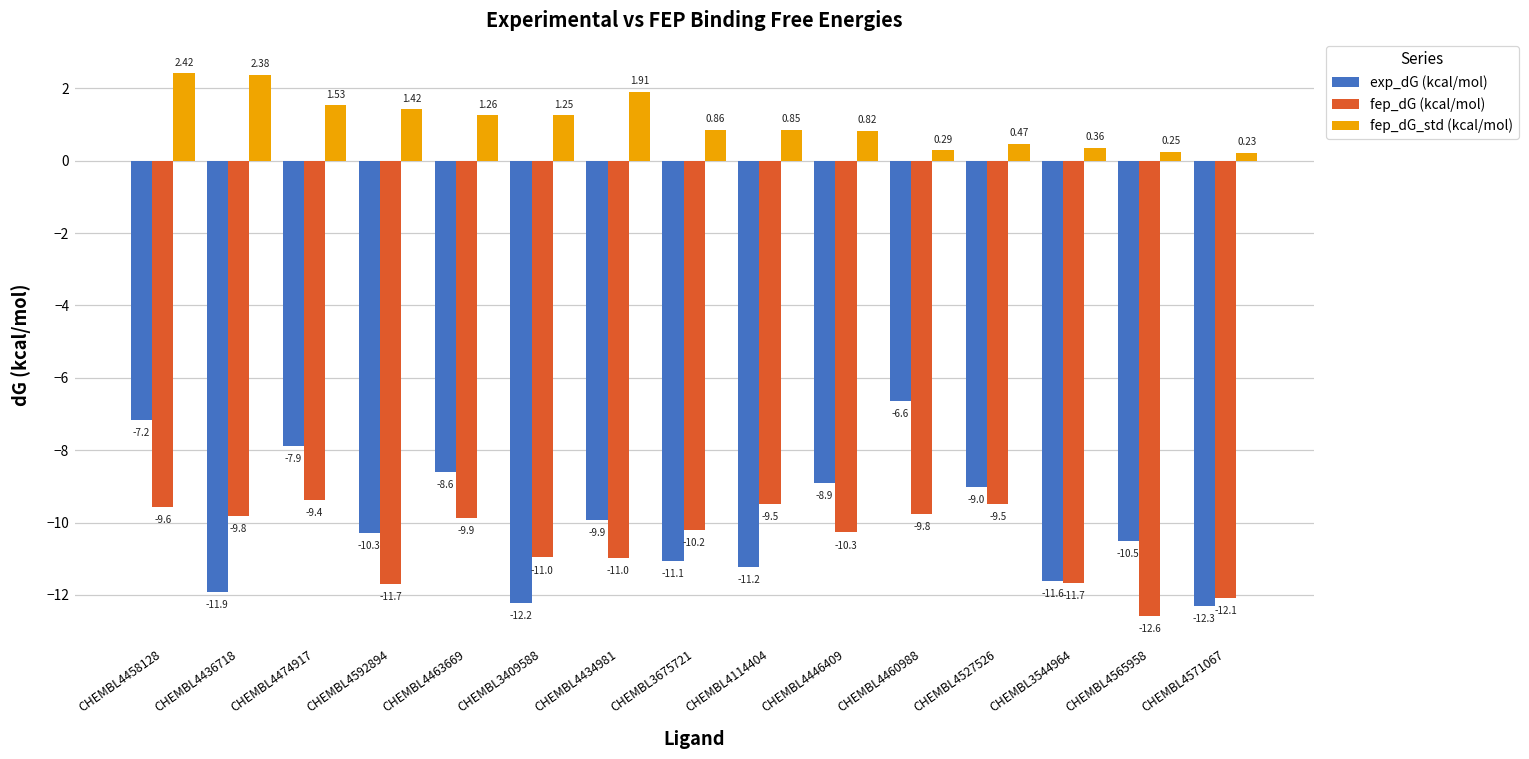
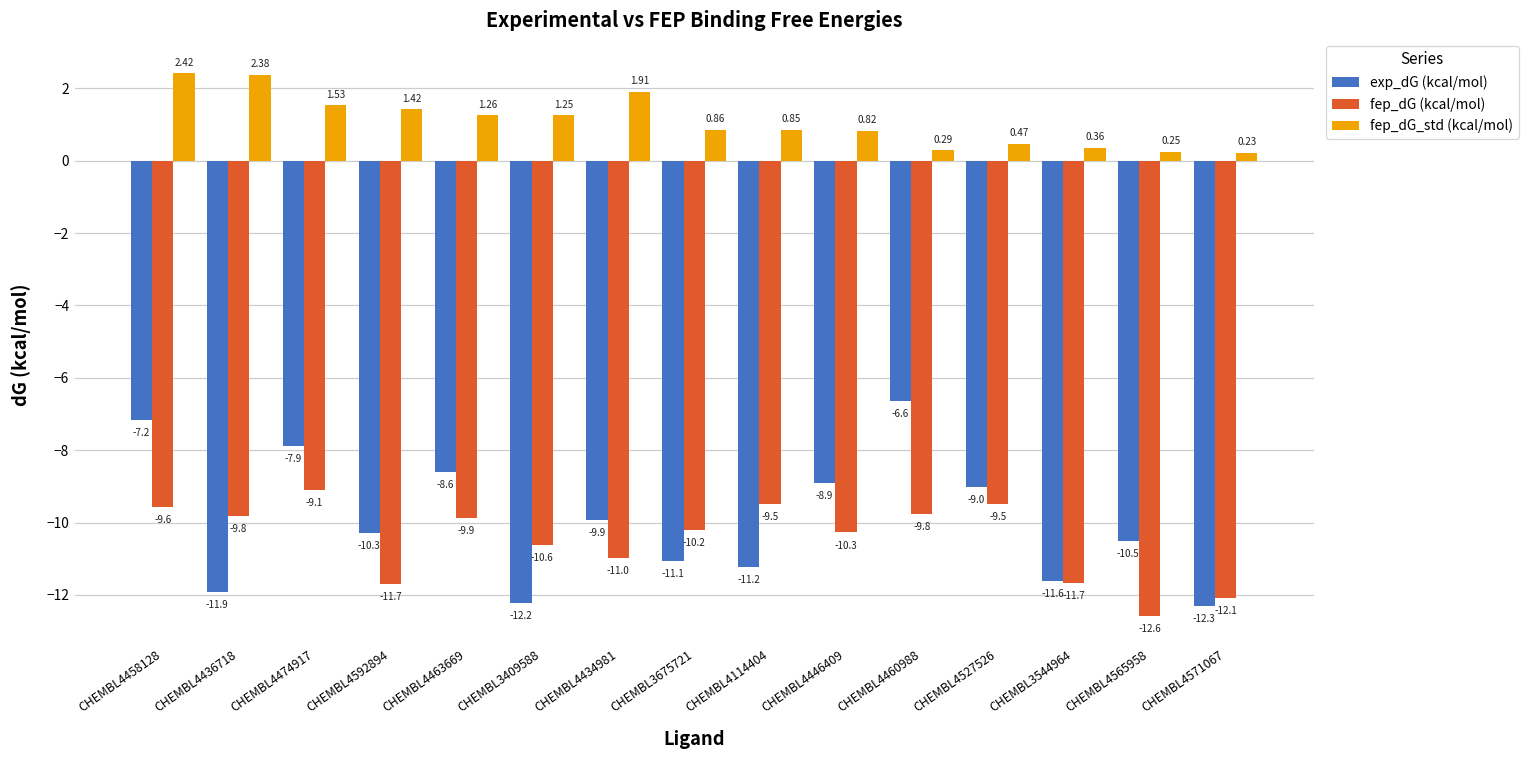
  {
    "exp_dG (kcal/mol)": {
      "CHEMBL4458128": -7.2,
      "CHEMBL4436718": -11.9,
      "CHEMBL4474917": -7.9,
      "CHEMBL4592894": -10.3,
      "CHEMBL4463669": -8.6,
      "CHEMBL3409588": -12.2,
      "CHEMBL4434981": -9.9,
      "CHEMBL3675721": -11.1,
      "CHEMBL4114404": -11.2,
      "CHEMBL4446409": -8.9,
      "CHEMBL4460988": -6.6,
      "CHEMBL4527526": -9.0,
      "CHEMBL3544964": -11.6,
      "CHEMBL4565958": -10.5,
      "CHEMBL4571067": -12.3
    },
    "fep_dG (kcal/mol)": {
      "CHEMBL4458128": -9.6,
      "CHEMBL4436718": -9.8,
-     "CHEMBL4474917": -9.4,
+     "CHEMBL4474917": -9.1,
      "CHEMBL4592894": -11.7,
      "CHEMBL4463669": -9.9,
-     "CHEMBL3409588": -11.0,
+     "CHEMBL3409588": -10.6,
      "CHEMBL4434981": -11.0,
      "CHEMBL3675721": -10.2,
      "CHEMBL4114404": -9.5,
      "CHEMBL4446409": -10.3,
      "CHEMBL4460988": -9.8,
      "CHEMBL4527526": -9.5,
      "CHEMBL3544964": -11.7,
      "CHEMBL4565958": -12.6,
      "CHEMBL4571067": -12.1
    },
    "fep_dG_std (kcal/mol)": {
      "CHEMBL4458128": 2.42,
      "CHEMBL4436718": 2.38,
      "CHEMBL4474917": 1.53,
      "CHEMBL4592894": 1.42,
      "CHEMBL4463669": 1.26,
      "CHEMBL3409588": 1.25,
      "CHEMBL4434981": 1.91,
      "CHEMBL3675721": 0.86,
      "CHEMBL4114404": 0.85,
      "CHEMBL4446409": 0.82,
      "CHEMBL4460988": 0.29,
      "CHEMBL4527526": 0.47,
      "CHEMBL3544964": 0.36,
      "CHEMBL4565958": 0.25,
      "CHEMBL4571067": 0.23
    }
  }
